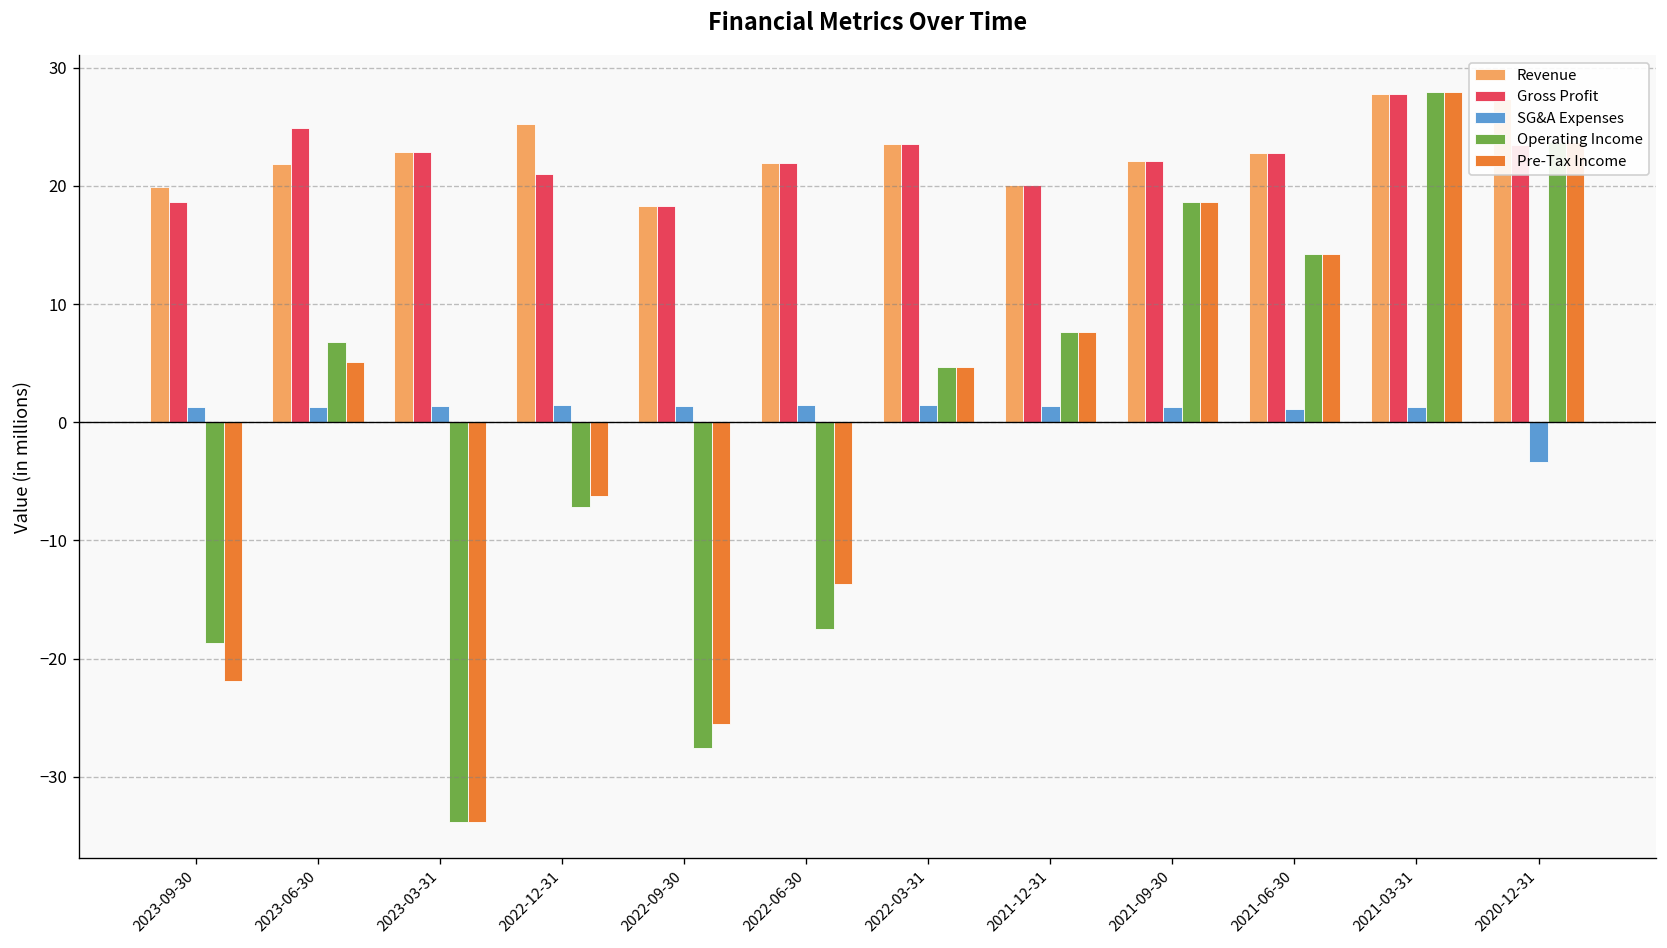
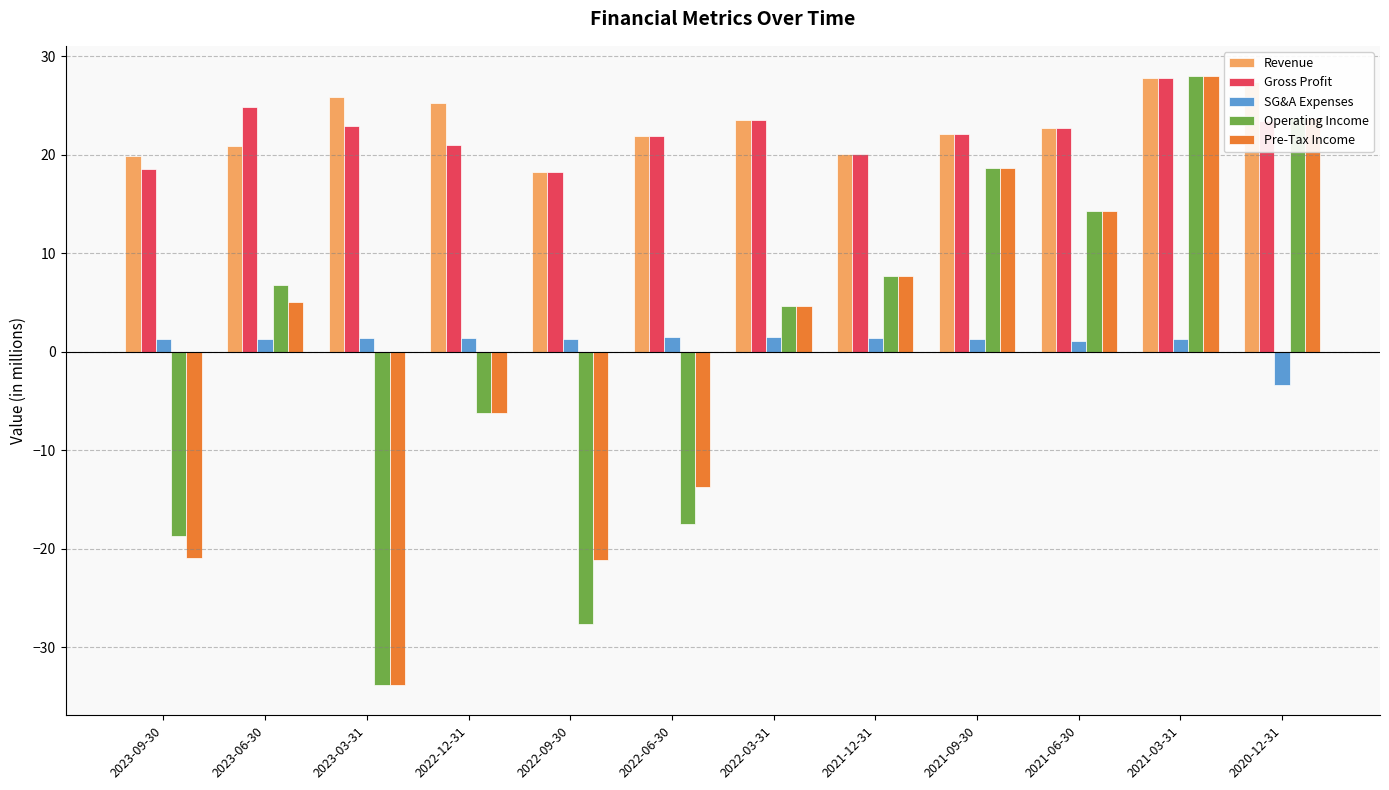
  {
    "Revenue": {
      "2023-09-30": 20,
-     "2023-06-30": 22,
-     "2023-03-31": 23,
+     "2023-06-30": 21,
+     "2023-03-31": 26,
      "2022-12-31": 25,
      "2022-09-30": 18,
      "2022-06-30": 22,
      "2022-03-31": 24,
      "2021-12-31": 20,
      "2021-09-30": 22,
      "2021-06-30": 23,
      "2021-03-31": 28
    },
    "Gross Profit": {
      "2023-09-30": 19,
      "2023-06-30": 25,
      "2023-03-31": 23,
      "2022-12-31": 21,
      "2022-09-30": 18,
      "2022-06-30": 22,
      "2022-03-31": 24,
      "2021-12-31": 20,
      "2021-09-30": 22,
      "2021-06-30": 23,
      "2021-03-31": 28
    },
    "SG&A Expenses": {
      "2023-09-30": 1,
      "2023-06-30": 1,
      "2023-03-31": 1,
      "2022-12-31": 1,
      "2022-09-30": 1,
      "2022-06-30": 2,
      "2022-03-31": 1,
      "2021-12-31": 1,
      "2021-09-30": 1,
      "2021-06-30": 1,
      "2021-03-31": 1,
      "2020-12-31": -3
    },
    "Operating Income": {
      "2023-09-30": -19,
      "2023-06-30": 7,
      "2023-03-31": -34,
-     "2022-12-31": -7,
+     "2022-12-31": -6,
      "2022-09-30": -28,
      "2022-06-30": -18,
      "2022-03-31": 5,
      "2021-12-31": 8,
      "2021-09-30": 19,
      "2021-06-30": 14,
      "2021-03-31": 28
    },
    "Pre-Tax Income": {
-     "2023-09-30": -22,
+     "2023-09-30": -21,
      "2023-06-30": 5,
      "2023-03-31": -34,
      "2022-12-31": -6,
-     "2022-09-30": -26,
+     "2022-09-30": -21,
      "2022-06-30": -14,
      "2022-03-31": 5,
      "2021-12-31": 8,
      "2021-09-30": 19,
      "2021-06-30": 14,
      "2021-03-31": 28
    }
  }
